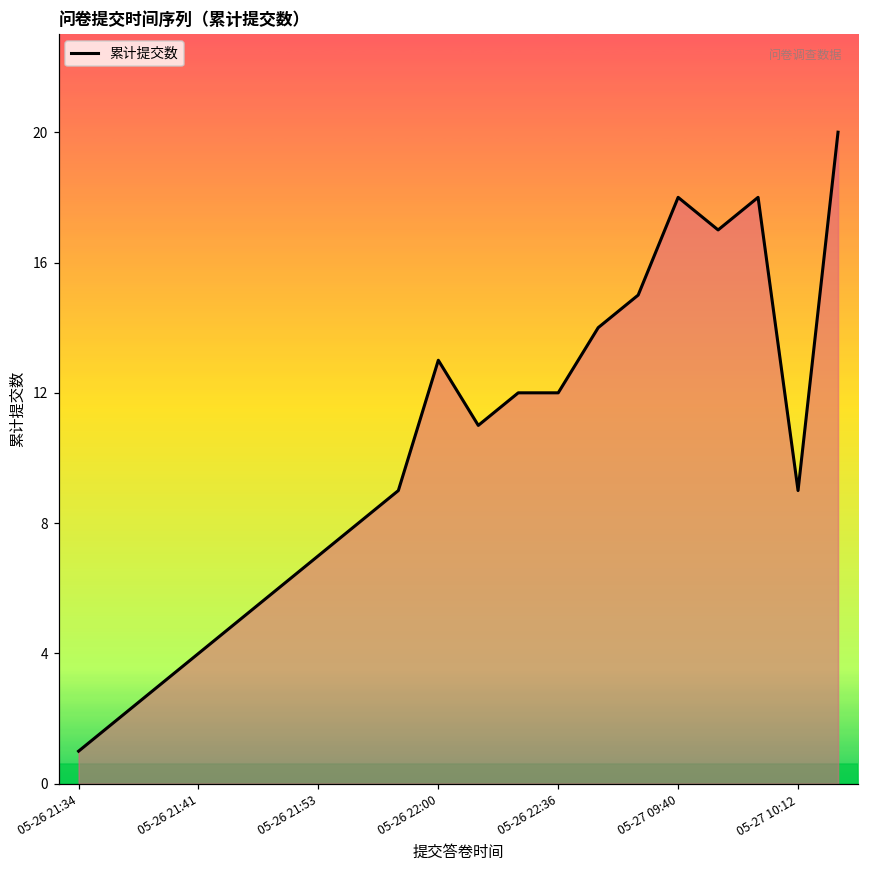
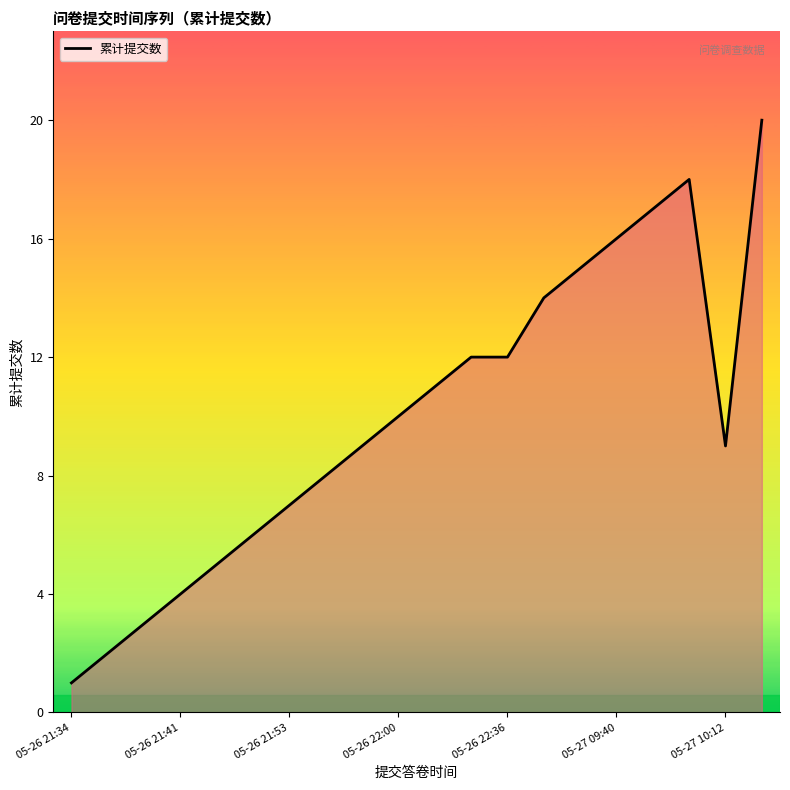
  {
    "05-26 21:34": 1,
    "05-26 21:53": 7,
-   "05-26 22:00": 13,
+   "05-26 22:00": 10,
    "05-26 22:36": 12,
-   "05-27 09:40": 18,
+   "05-27 09:40": 16,
    "05-27 10:12": 9
  }
